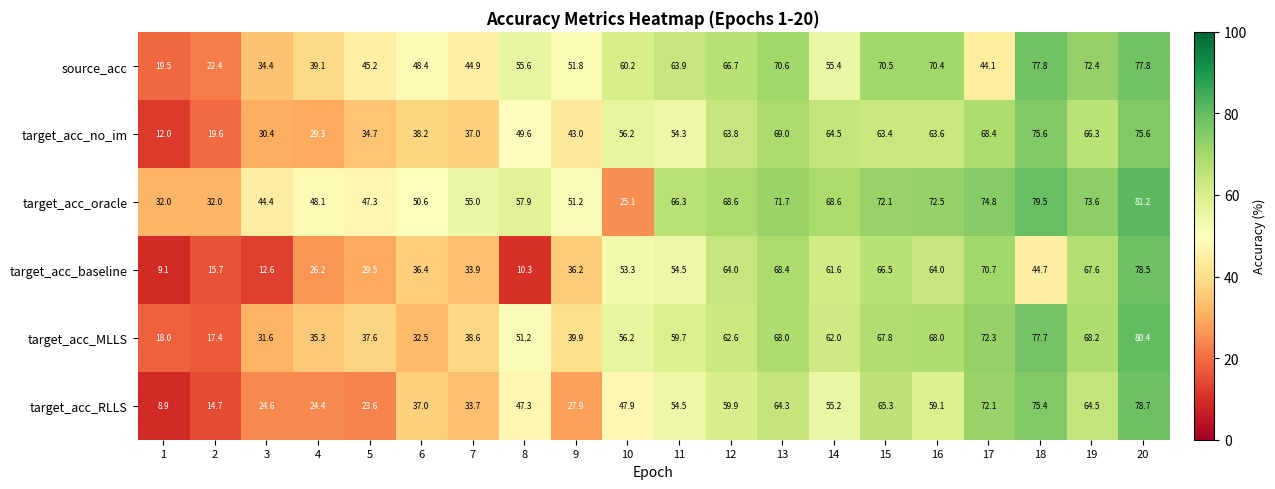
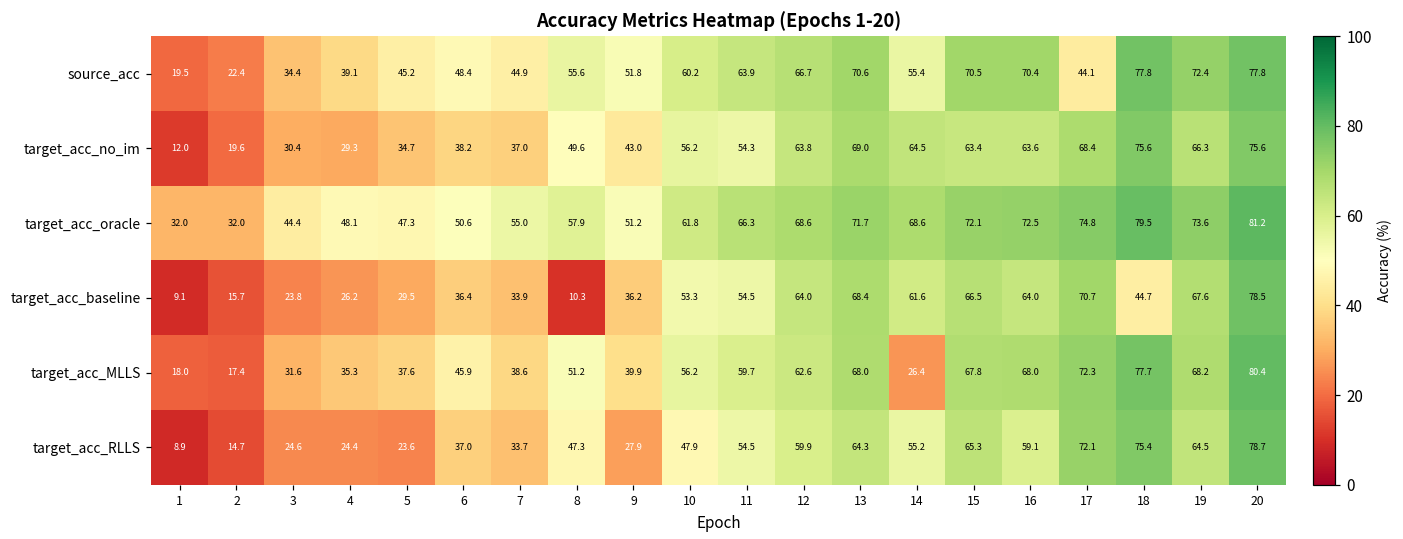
  {
    "source_acc": {
      "1": 19.5,
      "2": 22.4,
      "3": 34.4,
      "4": 39.1,
      "5": 45.2,
      "6": 48.4,
      "7": 44.9,
      "8": 55.6,
      "9": 51.8,
      "10": 60.2,
      "11": 63.9,
      "12": 66.7,
      "13": 70.6,
      "14": 55.4,
      "15": 70.5,
      "16": 70.4,
      "17": 44.1,
      "18": 77.8,
      "19": 72.4,
      "20": 77.8
    },
    "target_acc_no_im": {
      "1": 12.0,
      "2": 19.6,
      "3": 30.4,
      "4": 29.3,
      "5": 34.7,
      "6": 38.2,
      "7": 37.0,
      "8": 49.6,
      "9": 43.0,
      "10": 56.2,
      "11": 54.3,
      "12": 63.8,
      "13": 69.0,
      "14": 64.5,
      "15": 63.4,
      "16": 63.6,
      "17": 68.4,
      "18": 75.6,
      "19": 66.3,
      "20": 75.6
    },
    "target_acc_oracle": {
      "1": 32.0,
      "2": 32.0,
      "3": 44.4,
      "4": 48.1,
      "5": 47.3,
      "6": 50.6,
      "7": 55.0,
      "8": 57.9,
      "9": 51.2,
-     "10": 25.1,
+     "10": 61.8,
      "11": 66.3,
      "12": 68.6,
      "13": 71.7,
      "14": 68.6,
      "15": 72.1,
      "16": 72.5,
      "17": 74.8,
      "18": 79.5,
      "19": 73.6,
      "20": 81.2
    },
    "target_acc_baseline": {
      "1": 9.1,
      "2": 15.7,
-     "3": 12.6,
+     "3": 23.8,
      "4": 26.2,
      "5": 29.5,
      "6": 36.4,
      "7": 33.9,
      "8": 10.3,
      "9": 36.2,
      "10": 53.3,
      "11": 54.5,
      "12": 64.0,
      "13": 68.4,
      "14": 61.6,
      "15": 66.5,
      "16": 64.0,
      "17": 70.7,
      "18": 44.7,
      "19": 67.6,
      "20": 78.5
    },
    "target_acc_MLLS": {
      "1": 18.0,
      "2": 17.4,
      "3": 31.6,
      "4": 35.3,
      "5": 37.6,
-     "6": 32.5,
+     "6": 45.9,
      "7": 38.6,
      "8": 51.2,
      "9": 39.9,
      "10": 56.2,
      "11": 59.7,
      "12": 62.6,
      "13": 68.0,
-     "14": 62.0,
+     "14": 26.4,
      "15": 67.8,
      "16": 68.0,
      "17": 72.3,
      "18": 77.7,
      "19": 68.2,
      "20": 80.4
    },
    "target_acc_RLLS": {
      "1": 8.9,
      "2": 14.7,
      "3": 24.6,
      "4": 24.4,
      "5": 23.6,
      "6": 37.0,
      "7": 33.7,
      "8": 47.3,
      "9": 27.9,
      "10": 47.9,
      "11": 54.5,
      "12": 59.9,
      "13": 64.3,
      "14": 55.2,
      "15": 65.3,
      "16": 59.1,
      "17": 72.1,
      "18": 75.4,
      "19": 64.5,
      "20": 78.7
    }
  }
